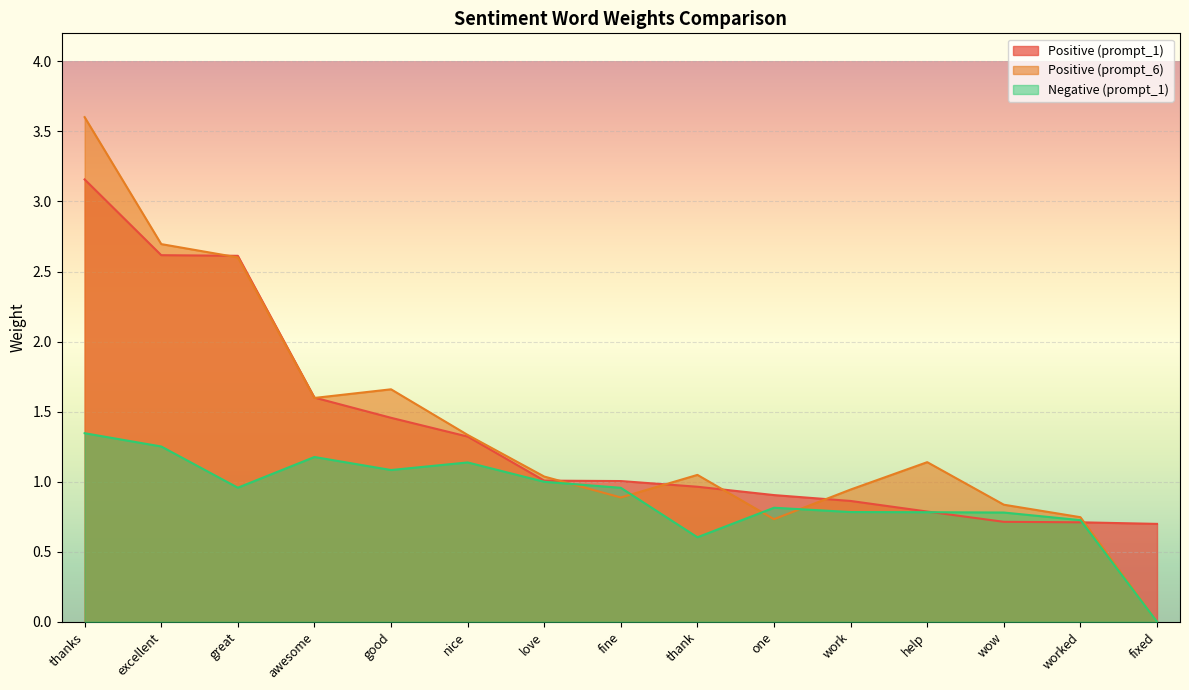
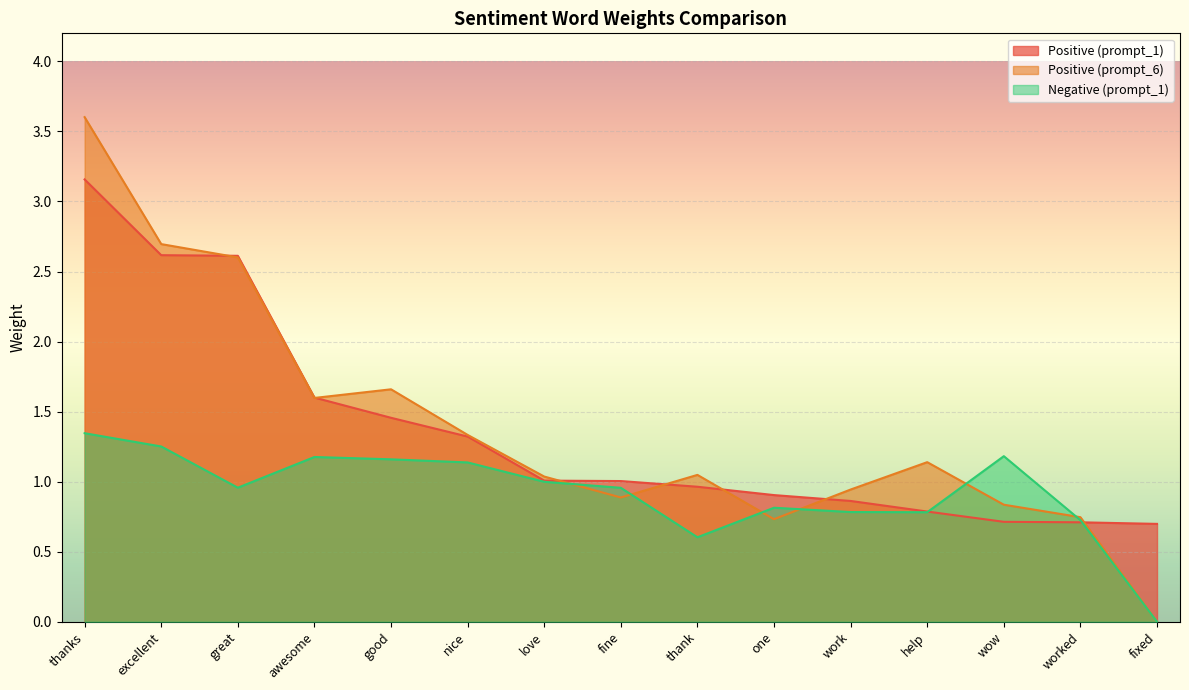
  {
    "Negative (prompt_1)": {
      "thanks": 1.35,
      "excellent": 1.25,
      "great": 0.96,
      "awesome": 1.18,
-     "good": 1.08,
+     "good": 1.16,
      "nice": 1.14,
      "fine": 0.96,
      "thank": 0.60,
      "one": 0.81,
      "work": 0.78,
-     "wow": 0.78
+     "wow": 1.18
    }
  }
